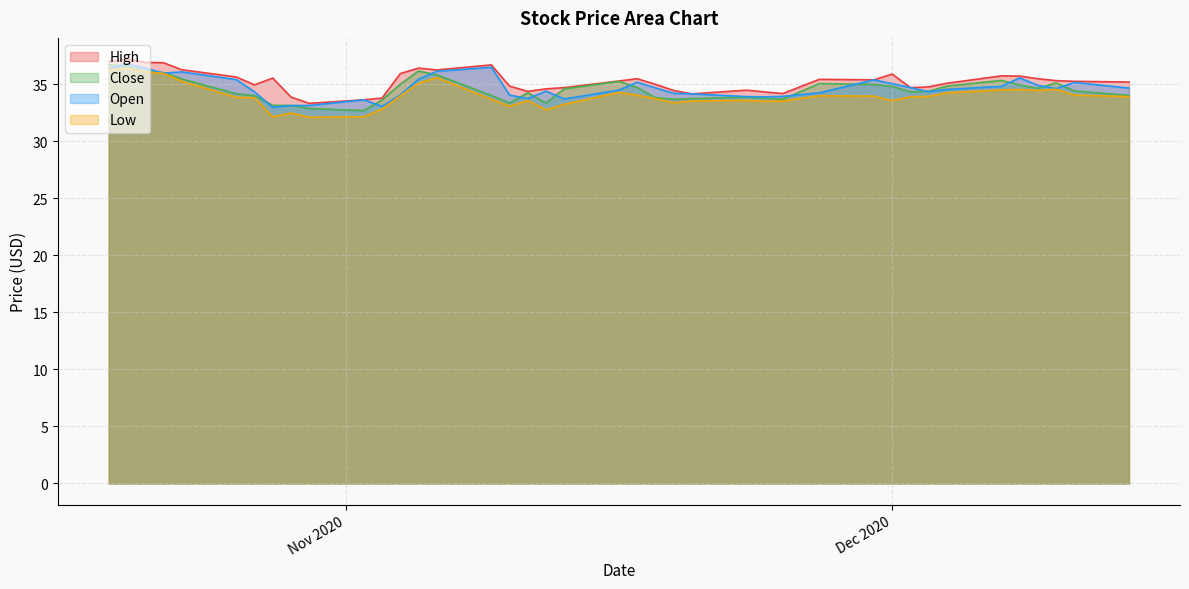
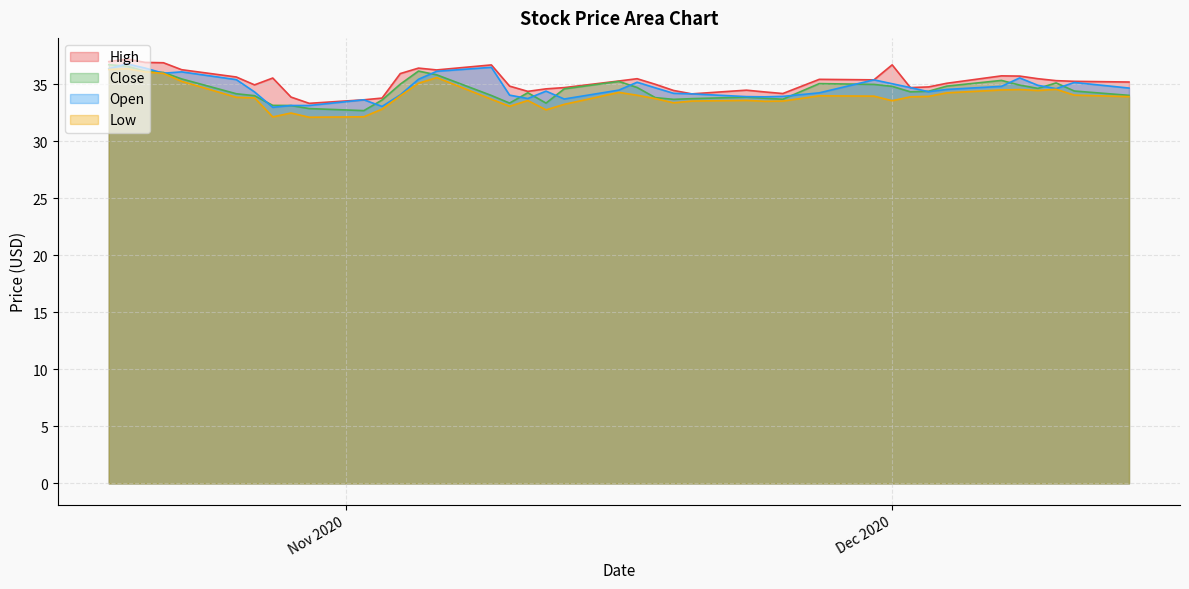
  {
    "High": {
-     "Dec 2020": 35.9
+     "Dec 2020": 36.7
    },
    "Close": {
      "Dec 2020": 34.8
    },
    "Open": {
      "Dec 2020": 35.1
    },
    "Low": {
      "Dec 2020": 33.6
    }
  }
